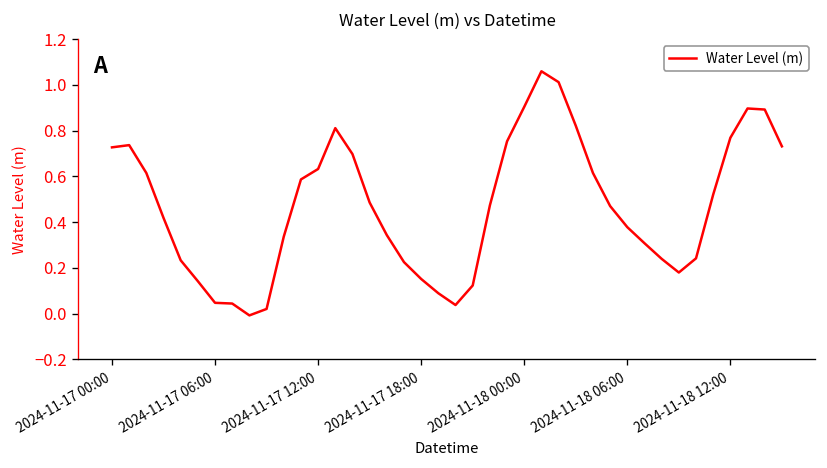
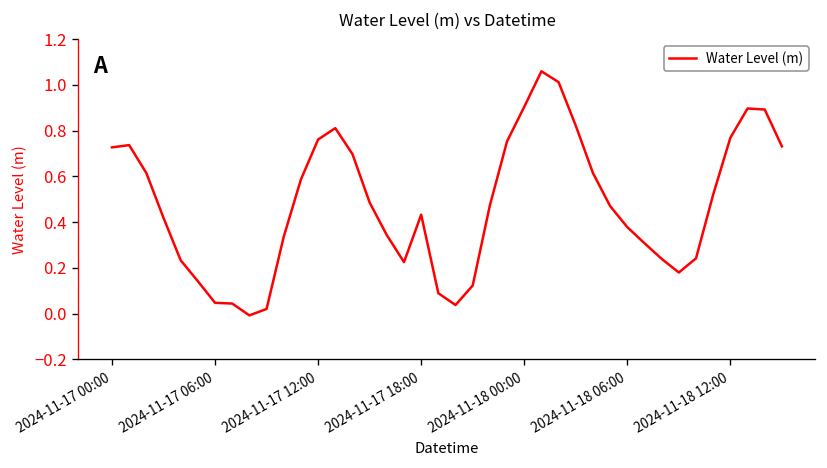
  {
    "2024-11-17 00:00": 0.73,
    "2024-11-17 06:00": 0.05,
-   "2024-11-17 12:00": 0.63,
-   "2024-11-17 18:00": 0.15,
+   "2024-11-17 12:00": 0.76,
+   "2024-11-17 18:00": 0.43,
    "2024-11-18 00:00": 0.90,
    "2024-11-18 06:00": 0.38,
    "2024-11-18 12:00": 0.77
  }
